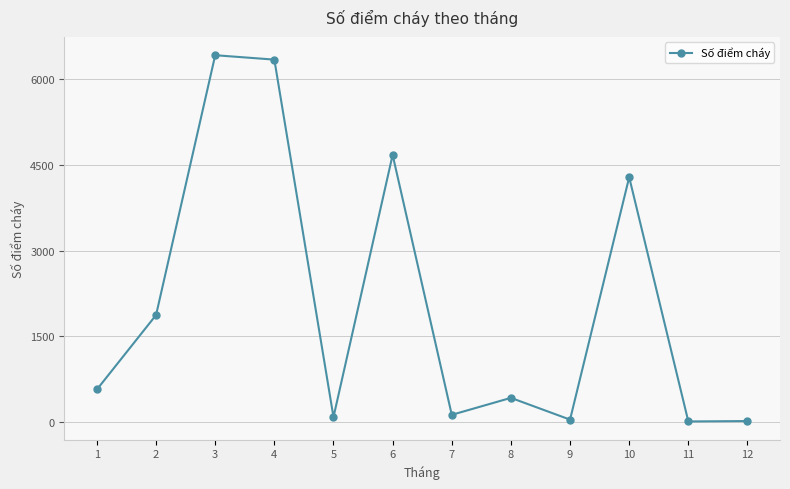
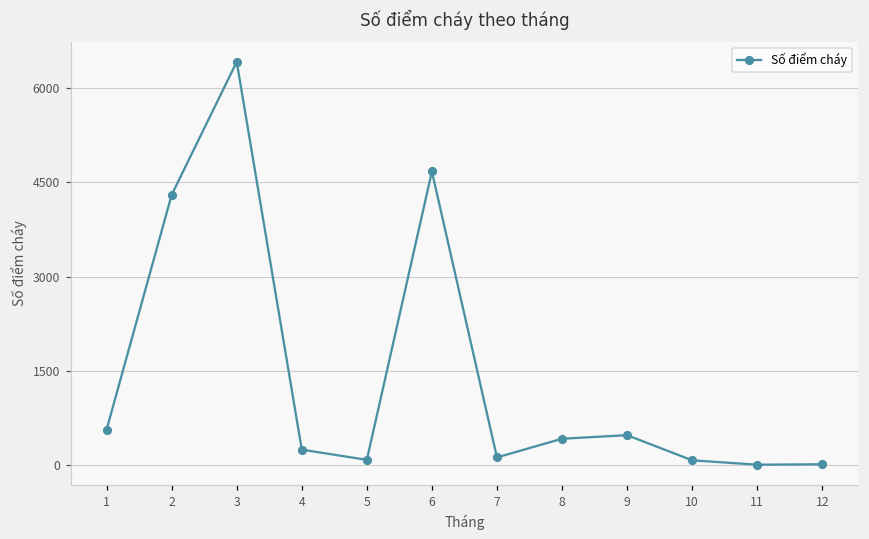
  {
    "1": 600,
-   "2": 1900,
+   "2": 4300,
    "3": 6400,
-   "4": 6300,
+   "4": 200,
    "5": 100,
    "6": 4700,
    "7": 100,
    "8": 400,
-   "9": 0,
-   "10": 4300,
+   "9": 500,
+   "10": 100,
    "11": 0,
    "12": 0
  }
